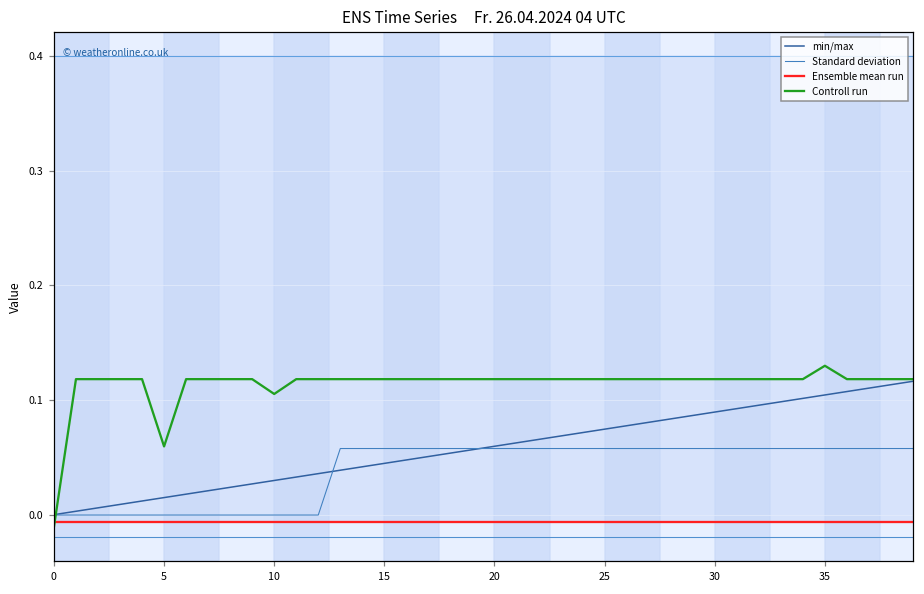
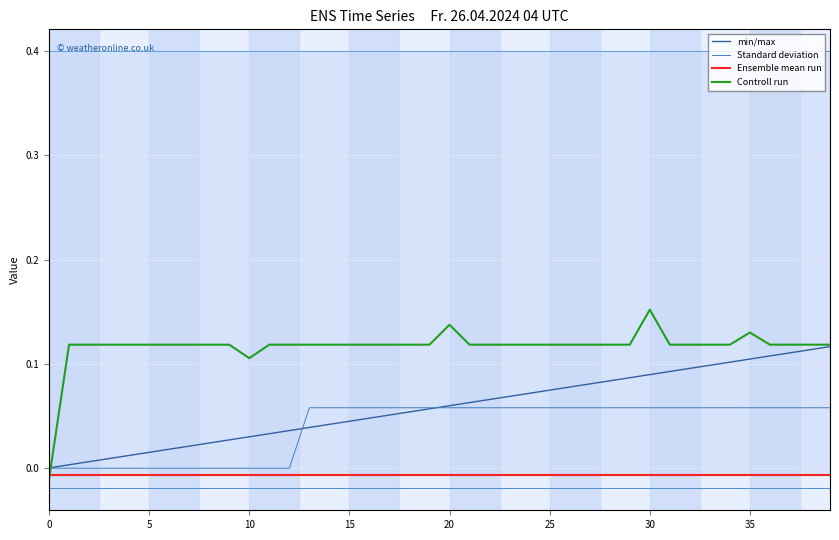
  {
    "Ensemble mean run": {
      "0": -0.006,
      "5": -0.006,
      "10": -0.006,
      "15": -0.006,
      "20": -0.006,
      "25": -0.006,
      "30": -0.006,
      "35": -0.006
    },
    "Controll run": {
      "0": -0.011,
-     "5": 0.060,
+     "5": 0.118,
      "10": 0.105,
      "15": 0.118,
-     "20": 0.118,
+     "20": 0.137,
      "25": 0.118,
-     "30": 0.118,
+     "30": 0.152,
      "35": 0.130
    }
  }
